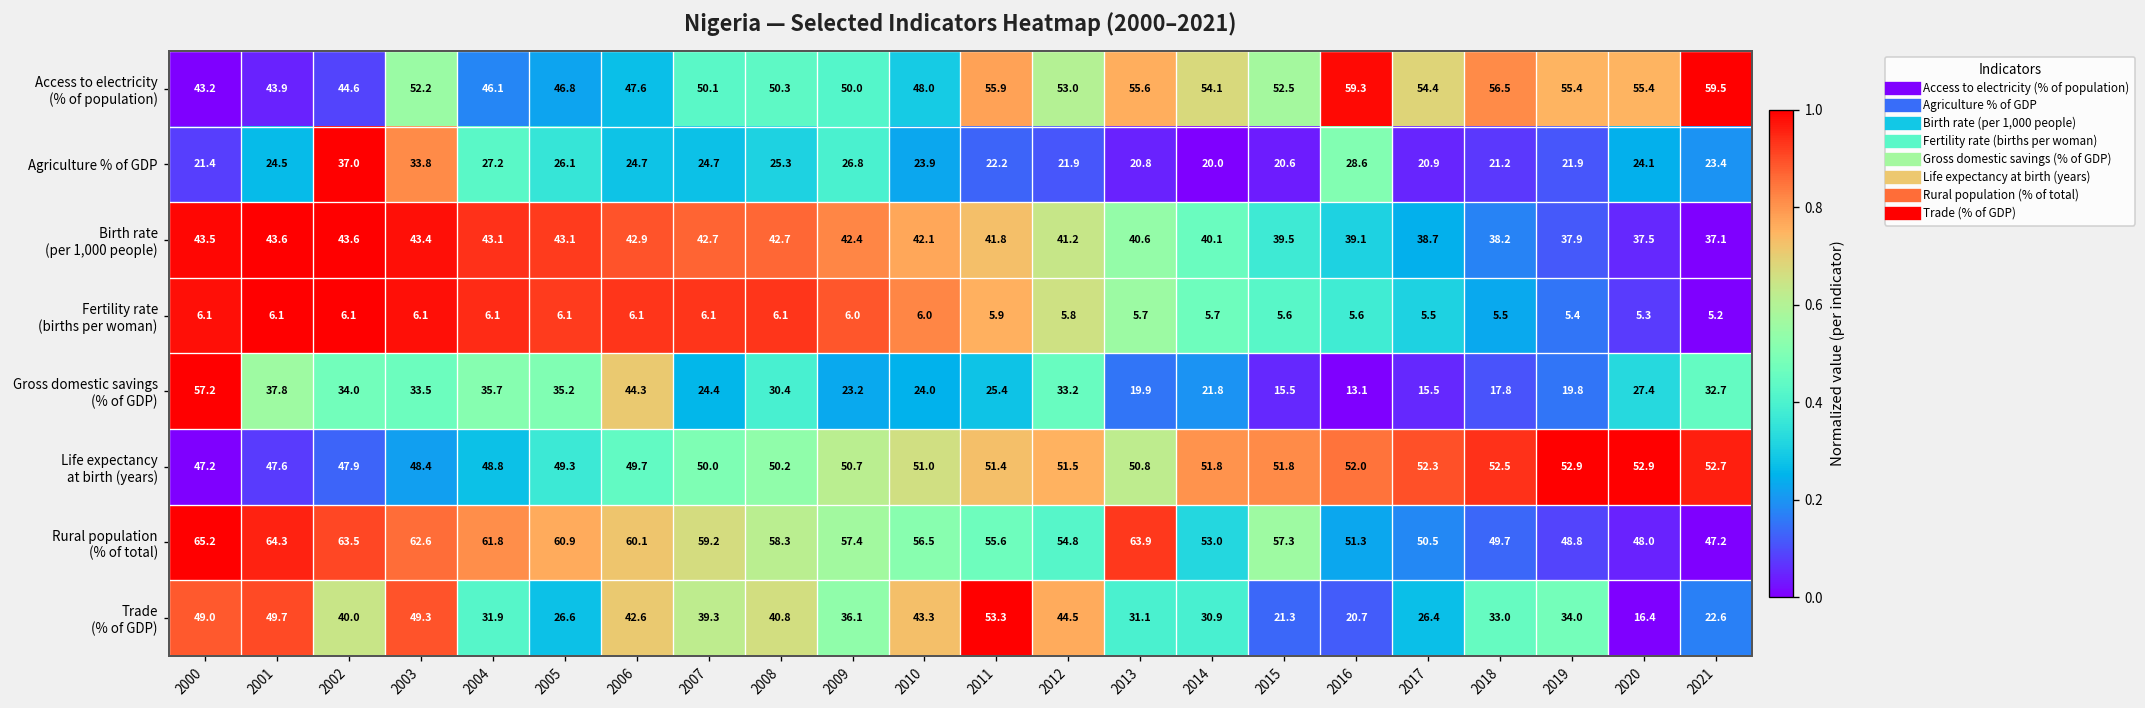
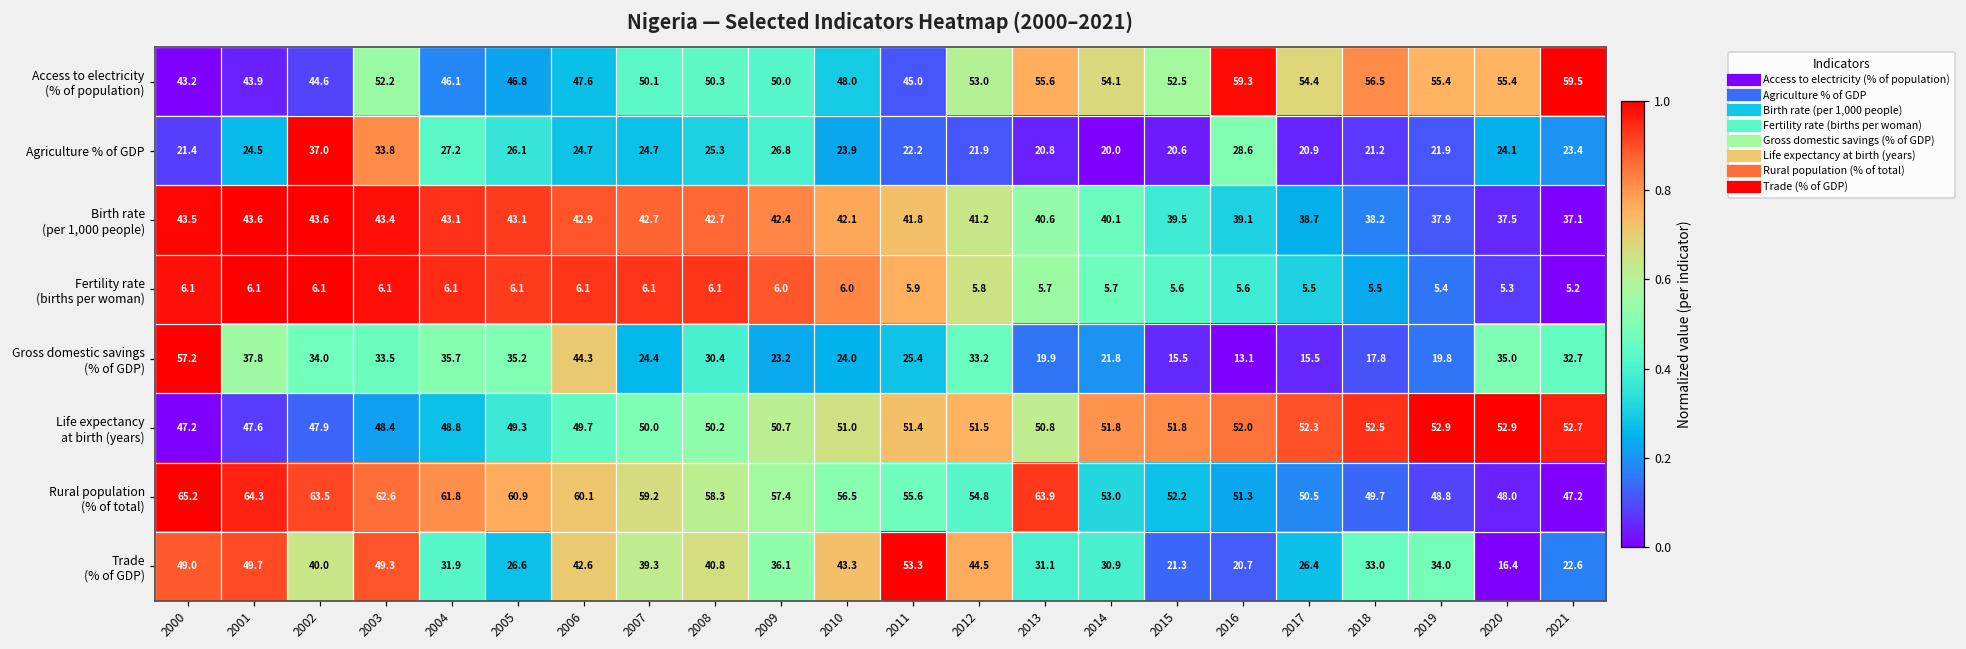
  {
    "Access to electricity (% of population)": {
      "2000": 43.2,
      "2001": 43.9,
      "2002": 44.6,
      "2003": 52.2,
      "2004": 46.1,
      "2005": 46.8,
      "2006": 47.6,
      "2007": 50.1,
      "2008": 50.3,
      "2009": 50.0,
      "2010": 48.0,
-     "2011": 55.9,
+     "2011": 45.0,
      "2012": 53.0,
      "2013": 55.6,
      "2014": 54.1,
      "2015": 52.5,
      "2016": 59.3,
      "2017": 54.4,
      "2018": 56.5,
      "2019": 55.4,
      "2020": 55.4,
      "2021": 59.5
    },
    "Agriculture % of GDP": {
      "2000": 21.4,
      "2001": 24.5,
      "2002": 37.0,
      "2003": 33.8,
      "2004": 27.2,
      "2005": 26.1,
      "2006": 24.7,
      "2007": 24.7,
      "2008": 25.3,
      "2009": 26.8,
      "2010": 23.9,
      "2011": 22.2,
      "2012": 21.9,
      "2013": 20.8,
      "2014": 20.0,
      "2015": 20.6,
      "2016": 28.6,
      "2017": 20.9,
      "2018": 21.2,
      "2019": 21.9,
      "2020": 24.1,
      "2021": 23.4
    },
    "Birth rate (per 1,000 people)": {
      "2000": 43.5,
      "2001": 43.6,
      "2002": 43.6,
      "2003": 43.4,
      "2004": 43.1,
      "2005": 43.1,
      "2006": 42.9,
      "2007": 42.7,
      "2008": 42.7,
      "2009": 42.4,
      "2010": 42.1,
      "2011": 41.8,
      "2012": 41.2,
      "2013": 40.6,
      "2014": 40.1,
      "2015": 39.5,
      "2016": 39.1,
      "2017": 38.7,
      "2018": 38.2,
      "2019": 37.9,
      "2020": 37.5,
      "2021": 37.1
    },
    "Fertility rate (births per woman)": {
      "2000": 6.1,
      "2001": 6.1,
      "2002": 6.1,
      "2003": 6.1,
      "2004": 6.1,
      "2005": 6.1,
      "2006": 6.1,
      "2007": 6.1,
      "2008": 6.1,
      "2009": 6.0,
      "2010": 6.0,
      "2011": 5.9,
      "2012": 5.8,
      "2013": 5.7,
      "2014": 5.7,
      "2015": 5.6,
      "2016": 5.6,
      "2017": 5.5,
      "2018": 5.5,
      "2019": 5.4,
      "2020": 5.3,
      "2021": 5.2
    },
    "Gross domestic savings (% of GDP)": {
      "2000": 57.2,
      "2001": 37.8,
      "2002": 34.0,
      "2003": 33.5,
      "2004": 35.7,
      "2005": 35.2,
      "2006": 44.3,
      "2007": 24.4,
      "2008": 30.4,
      "2009": 23.2,
      "2010": 24.0,
      "2011": 25.4,
      "2012": 33.2,
      "2013": 19.9,
      "2014": 21.8,
      "2015": 15.5,
      "2016": 13.1,
      "2017": 15.5,
      "2018": 17.8,
      "2019": 19.8,
-     "2020": 27.4,
+     "2020": 35.0,
      "2021": 32.7
    },
    "Life expectancy at birth (years)": {
      "2000": 47.2,
      "2001": 47.6,
      "2002": 47.9,
      "2003": 48.4,
      "2004": 48.8,
      "2005": 49.3,
      "2006": 49.7,
      "2007": 50.0,
      "2008": 50.2,
      "2009": 50.7,
      "2010": 51.0,
      "2011": 51.4,
      "2012": 51.5,
      "2013": 50.8,
      "2014": 51.8,
      "2015": 51.8,
      "2016": 52.0,
      "2017": 52.3,
      "2018": 52.5,
      "2019": 52.9,
      "2020": 52.9,
      "2021": 52.7
    },
    "Rural population (% of total)": {
      "2000": 65.2,
      "2001": 64.3,
      "2002": 63.5,
      "2003": 62.6,
      "2004": 61.8,
      "2005": 60.9,
      "2006": 60.1,
      "2007": 59.2,
      "2008": 58.3,
      "2009": 57.4,
      "2010": 56.5,
      "2011": 55.6,
      "2012": 54.8,
      "2013": 63.9,
      "2014": 53.0,
-     "2015": 57.3,
+     "2015": 52.2,
      "2016": 51.3,
      "2017": 50.5,
      "2018": 49.7,
      "2019": 48.8,
      "2020": 48.0,
      "2021": 47.2
    },
    "Trade (% of GDP)": {
      "2000": 49.0,
      "2001": 49.7,
      "2002": 40.0,
      "2003": 49.3,
      "2004": 31.9,
      "2005": 26.6,
      "2006": 42.6,
      "2007": 39.3,
      "2008": 40.8,
      "2009": 36.1,
      "2010": 43.3,
      "2011": 53.3,
      "2012": 44.5,
      "2013": 31.1,
      "2014": 30.9,
      "2015": 21.3,
      "2016": 20.7,
      "2017": 26.4,
      "2018": 33.0,
      "2019": 34.0,
      "2020": 16.4,
      "2021": 22.6
    }
  }
